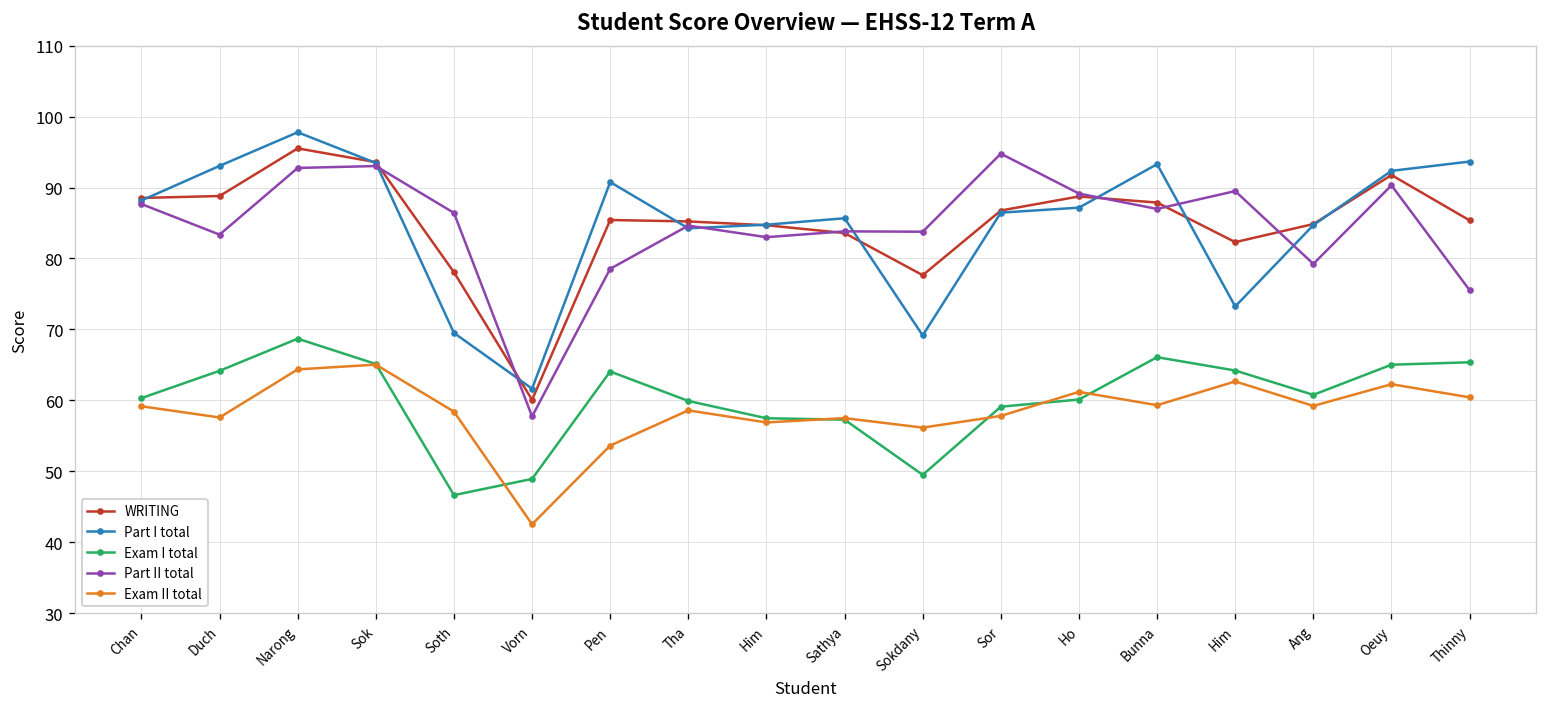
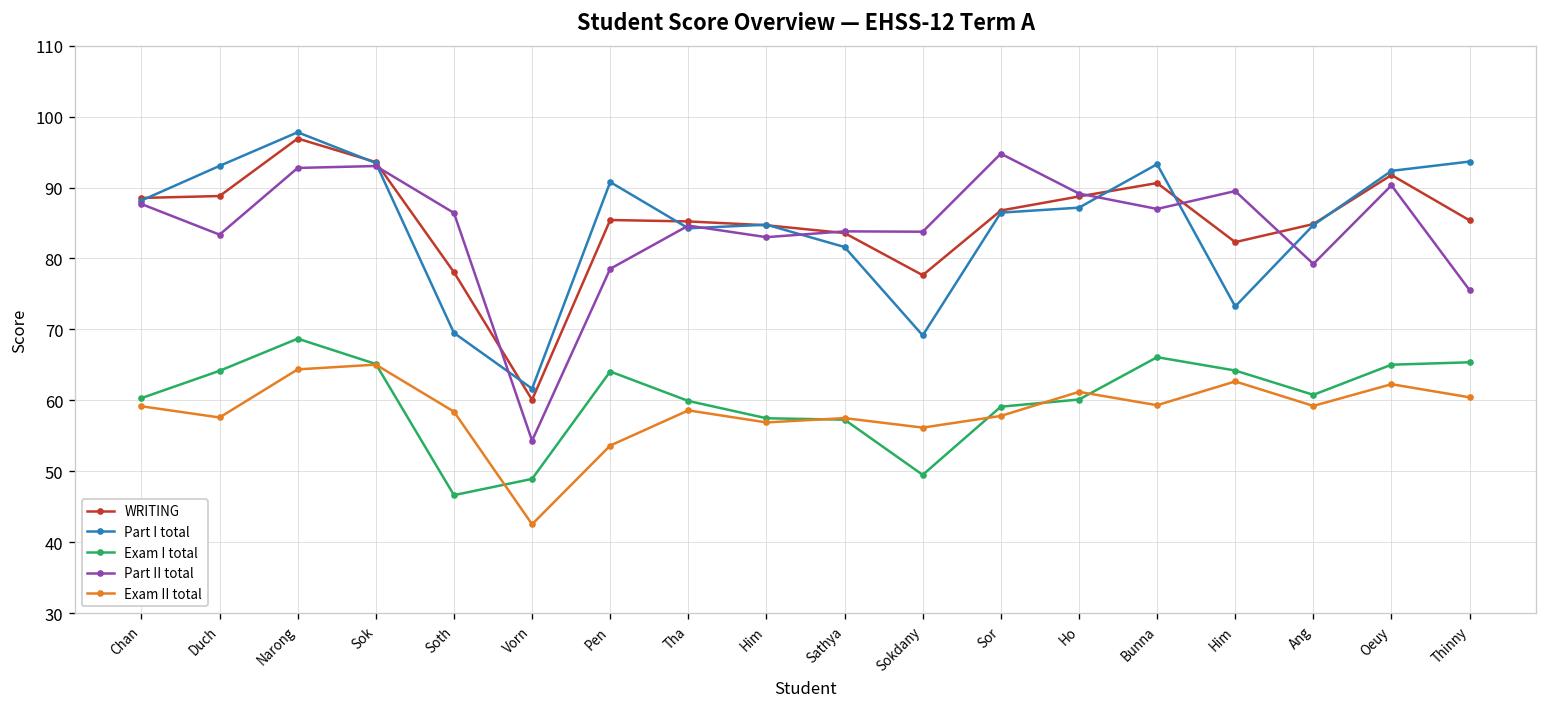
  {
    "WRITING": {
      "Duch": 89,
-     "Narong": 96,
+     "Narong": 97,
      "Soth": 78,
      "Vorn": 60,
      "Pen": 85,
      "Tha": 85,
      "Sokdany": 78,
-     "Bunna": 88,
+     "Bunna": 91,
      "Oeuy": 92,
      "Thinny": 85
    },
    "Part I total": {
      "Duch": 93,
      "Narong": 98,
      "Soth": 70,
      "Vorn": 62,
      "Pen": 91,
-     "Sathya": 86,
+     "Sathya": 82,
      "Sokdany": 69,
      "Ho": 87,
      "Bunna": 93,
      "Oeuy": 92,
      "Thinny": 94
    },
    "Exam I total": {
      "Chan": 60,
      "Duch": 64,
      "Narong": 69,
      "Soth": 47,
      "Vorn": 49,
      "Pen": 64,
      "Tha": 60,
      "Sokdany": 49,
      "Sor": 59,
      "Ho": 60,
      "Bunna": 66,
      "Ang": 61,
      "Oeuy": 65,
      "Thinny": 65
    },
    "Part II total": {
      "Chan": 88,
      "Duch": 83,
      "Narong": 93,
      "Soth": 86,
-     "Vorn": 58,
+     "Vorn": 54,
      "Pen": 79,
      "Sokdany": 84,
      "Sor": 95,
      "Bunna": 87,
      "Ang": 79,
      "Oeuy": 90,
      "Thinny": 76
    },
    "Exam II total": {
      "Chan": 59,
      "Duch": 58,
      "Narong": 64,
      "Soth": 58,
      "Vorn": 43,
      "Pen": 54,
      "Tha": 59,
      "Sokdany": 56,
      "Sor": 58,
      "Ho": 61,
      "Bunna": 59,
      "Ang": 59,
      "Oeuy": 62,
      "Thinny": 60
    }
  }
